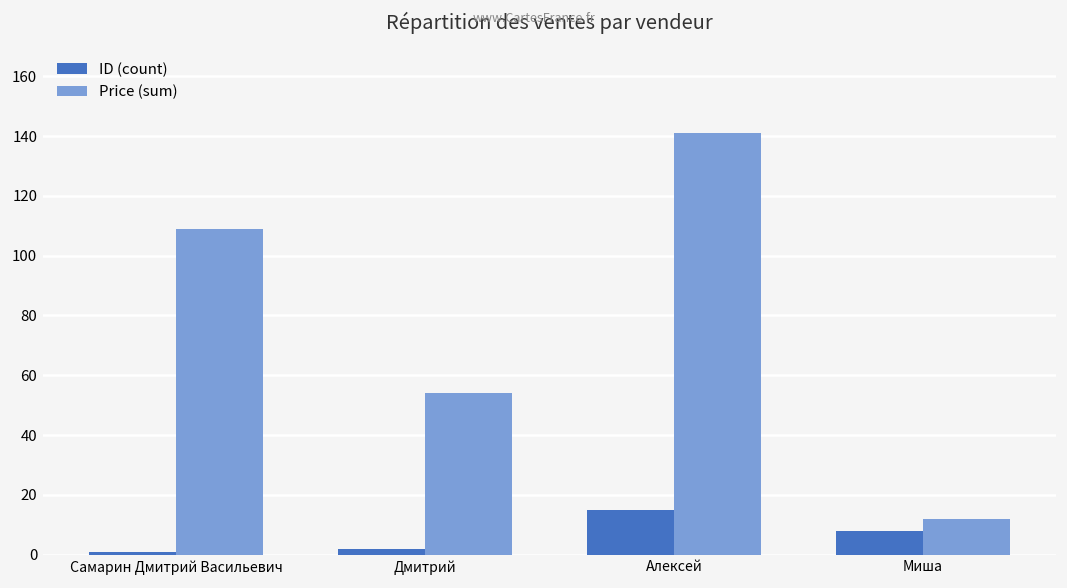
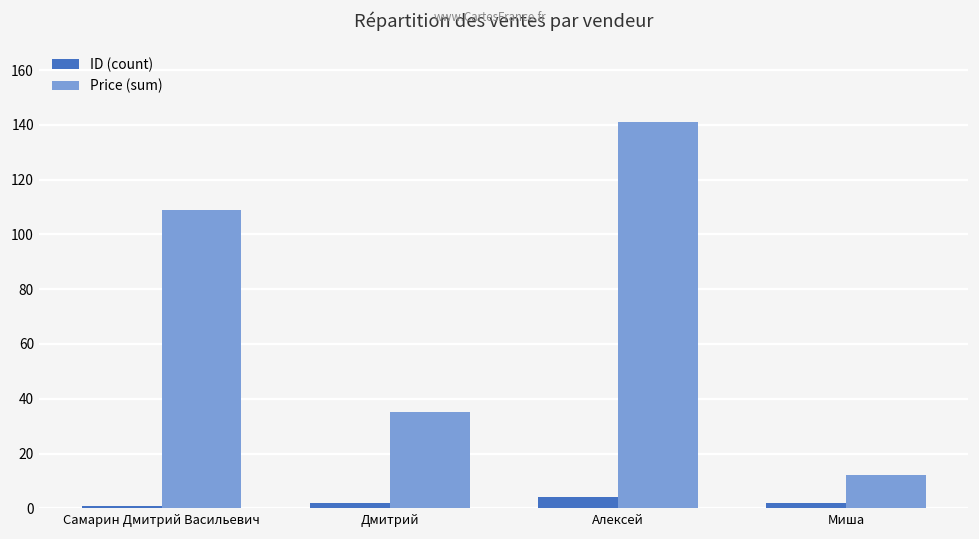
  {
    "ID (count)": {
      "Дмитрий": 2,
-     "Алексей": 15,
-     "Миша": 8
+     "Алексей": 4,
+     "Миша": 2
    },
    "Price (sum)": {
      "Самарин Дмитрий Васильевич": 109,
-     "Дмитрий": 54,
+     "Дмитрий": 35,
      "Алексей": 141,
      "Миша": 12
    }
  }
